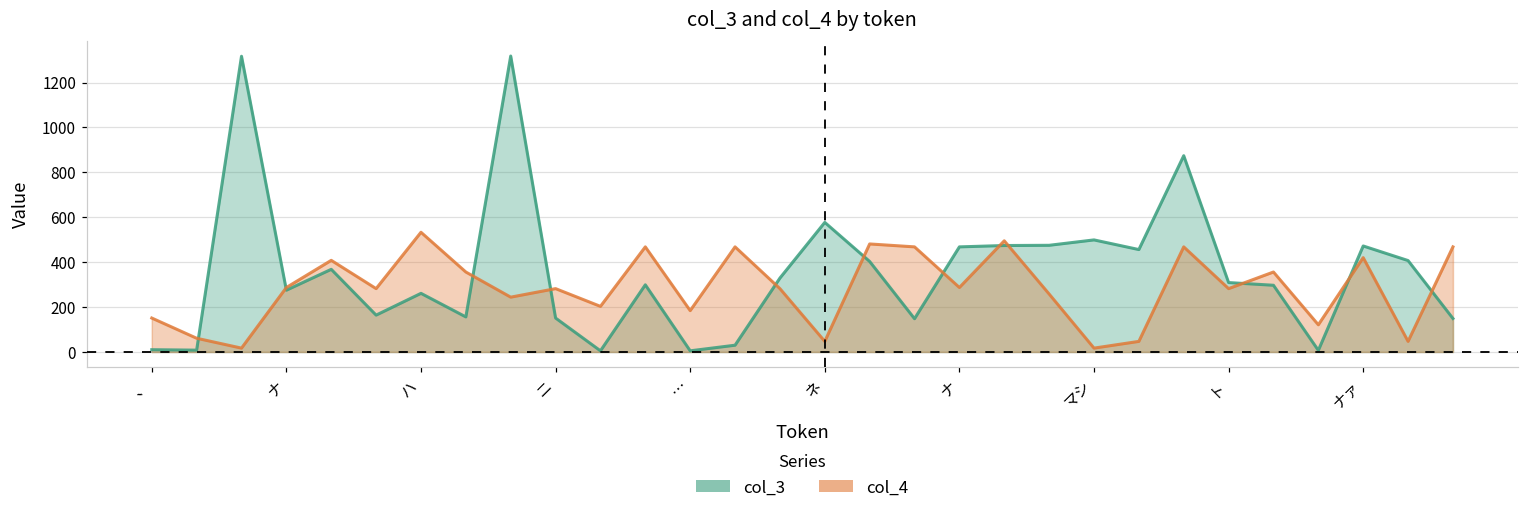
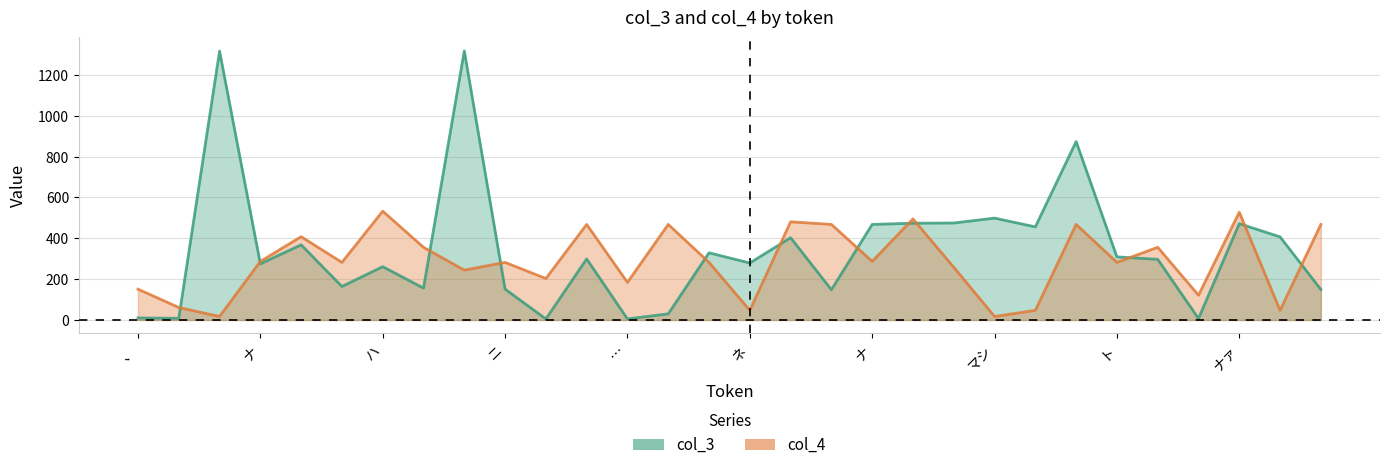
  {
    "col_3": {
      "、": 10,
      "ハ": 260,
      "…": 10,
-     "ネ": 580,
+     "ネ": 280,
      "マシ": 500,
      "ナァ": 470
    },
    "col_4": {
      "、": 150,
      "ハ": 530,
      "…": 180,
      "ネ": 50,
      "マシ": 20,
-     "ナァ": 420
+     "ナァ": 530
    }
  }
